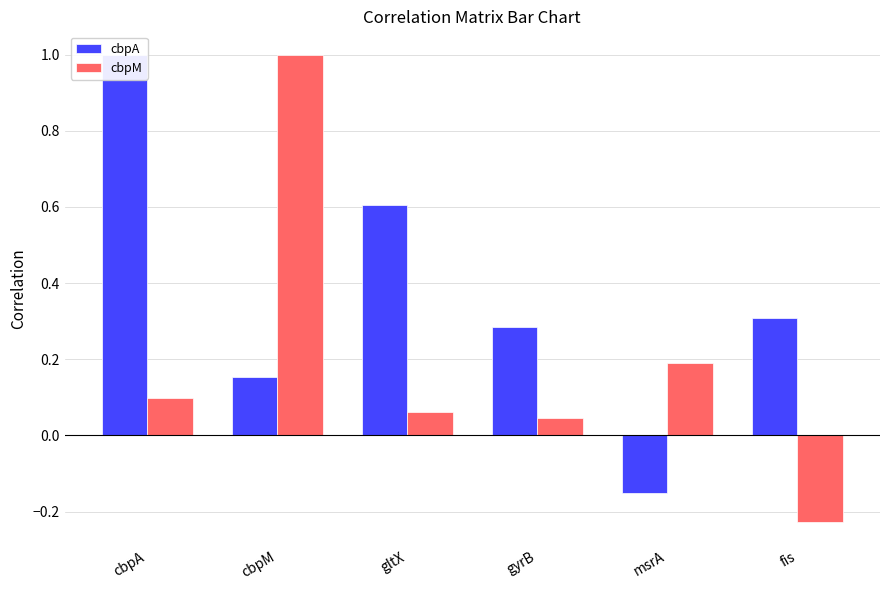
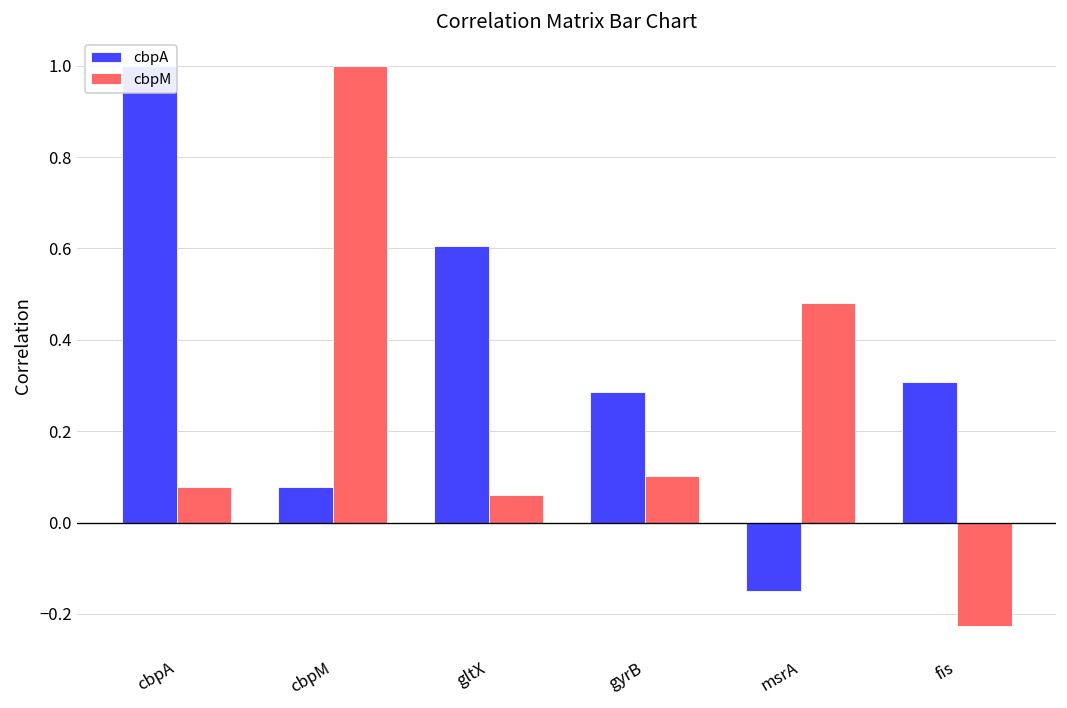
  {
    "cbpA": {
-     "cbpM": 0.15,
+     "cbpM": 0.08,
      "gltX": 0.61,
      "gyrB": 0.29,
      "msrA": -0.15,
      "fis": 0.31
    },
    "cbpM": {
-     "cbpA": 0.10,
+     "cbpA": 0.08,
      "cbpM": 1.00,
      "gltX": 0.06,
-     "gyrB": 0.04,
-     "msrA": 0.19,
+     "gyrB": 0.10,
+     "msrA": 0.48,
      "fis": -0.23
    }
  }
